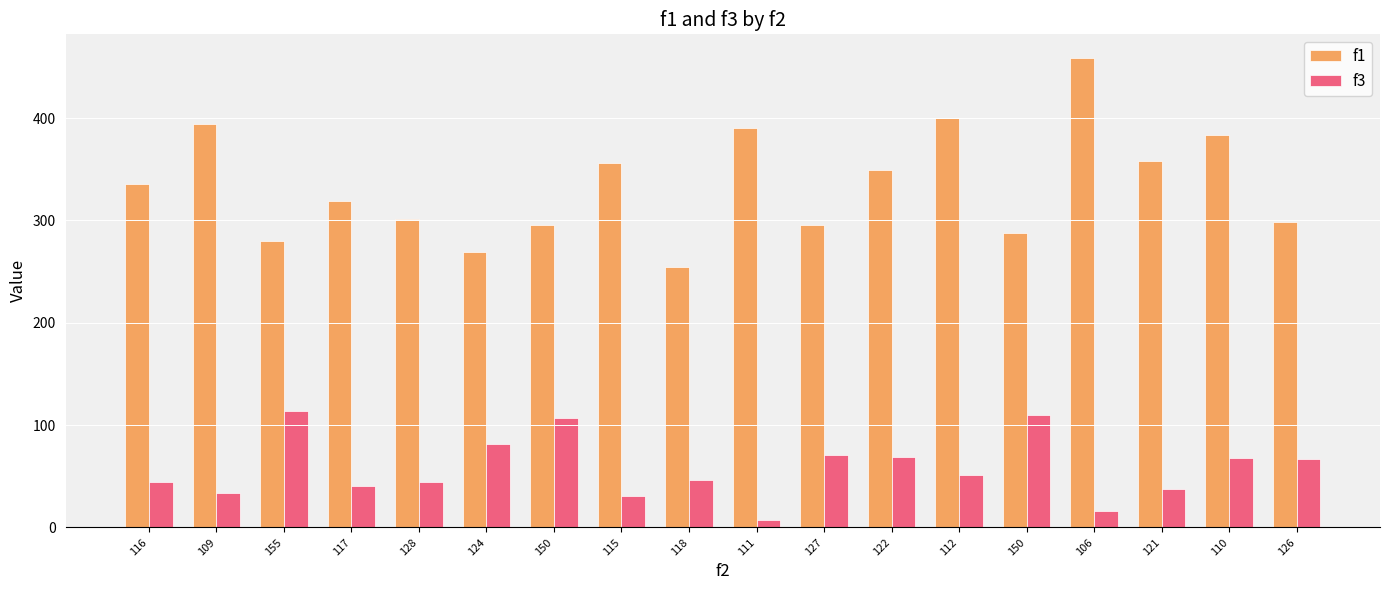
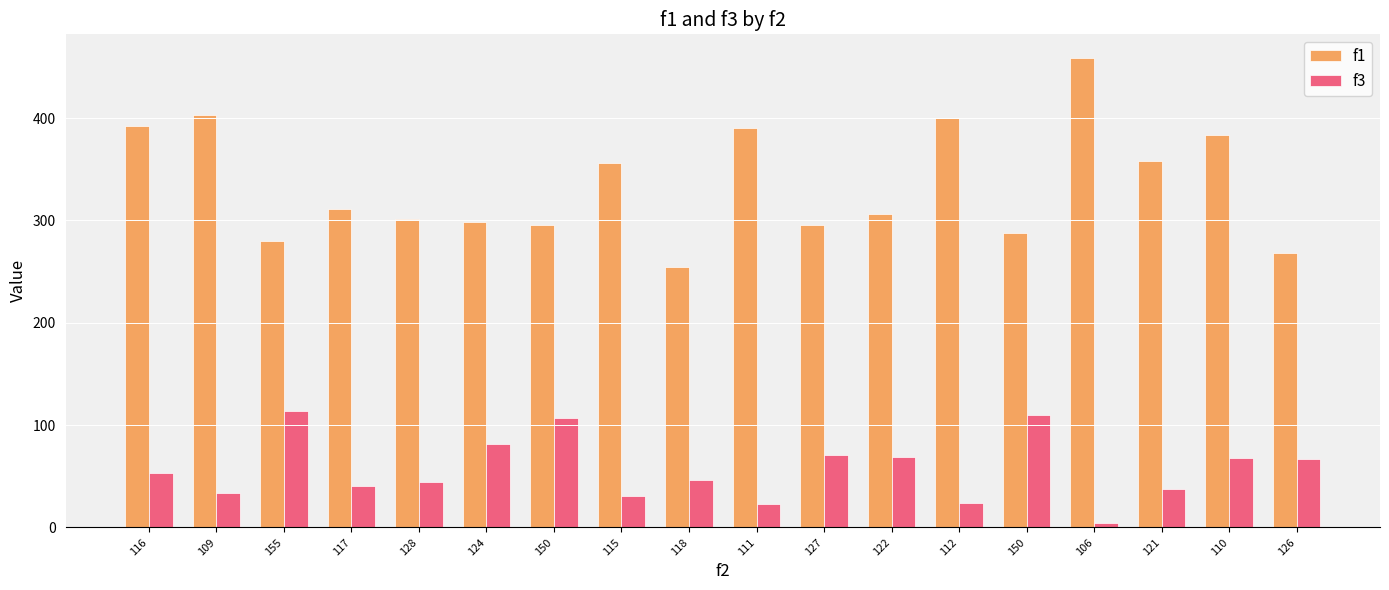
  {
    "f1": {
-     "116": 336,
-     "109": 395,
+     "116": 392,
+     "109": 403,
      "155": 280,
-     "117": 319,
+     "117": 311,
      "128": 301,
-     "124": 269,
+     "124": 298,
      "115": 357,
      "118": 254,
      "111": 390,
      "127": 296,
-     "122": 349,
+     "122": 306,
      "112": 400,
      "106": 459,
      "121": 358,
      "110": 383,
-     "126": 298
+     "126": 268
    },
    "f3": {
-     "116": 44,
+     "116": 53,
      "109": 34,
      "155": 114,
      "117": 41,
      "128": 44,
      "124": 82,
      "115": 31,
      "118": 46,
-     "111": 7,
+     "111": 23,
      "127": 71,
      "122": 69,
-     "112": 51,
-     "106": 16,
+     "112": 24,
+     "106": 4,
      "121": 38,
      "110": 68,
      "126": 67
    }
  }
